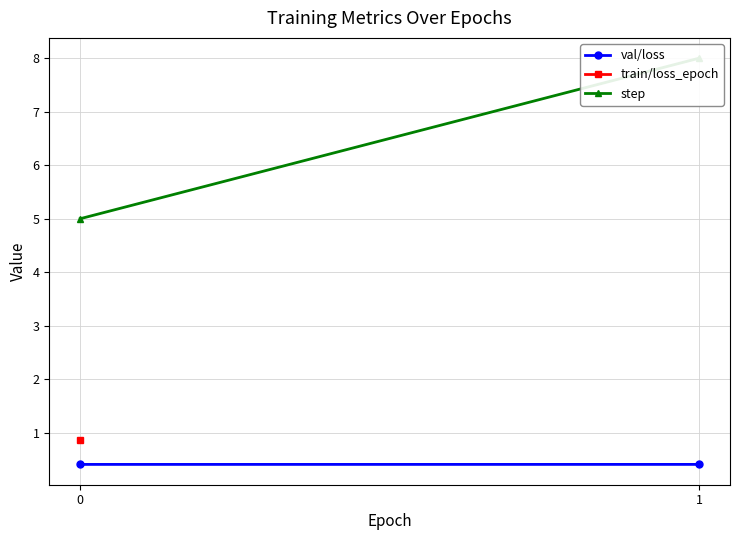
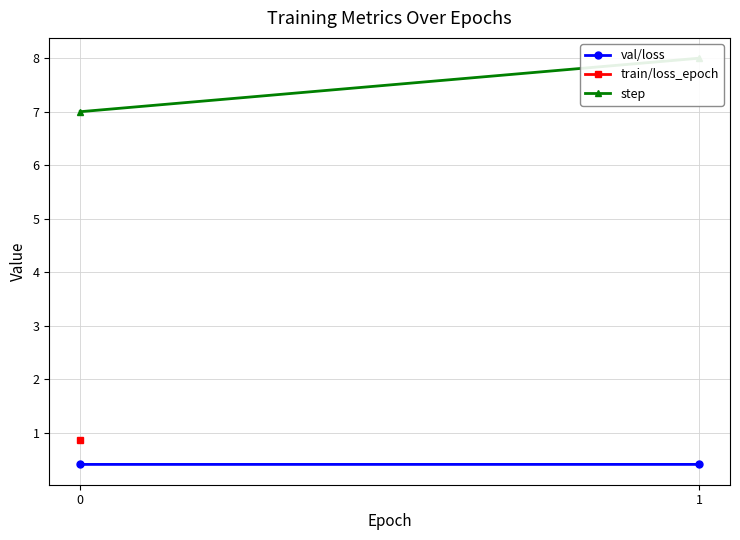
  {
    "val/loss": {
      "0": 0.4,
      "1": 0.4
    },
    "train/loss_epoch": {
      "0": 0.9
    },
    "step": {
-     "0": 5
+     "0": 7
    }
  }
